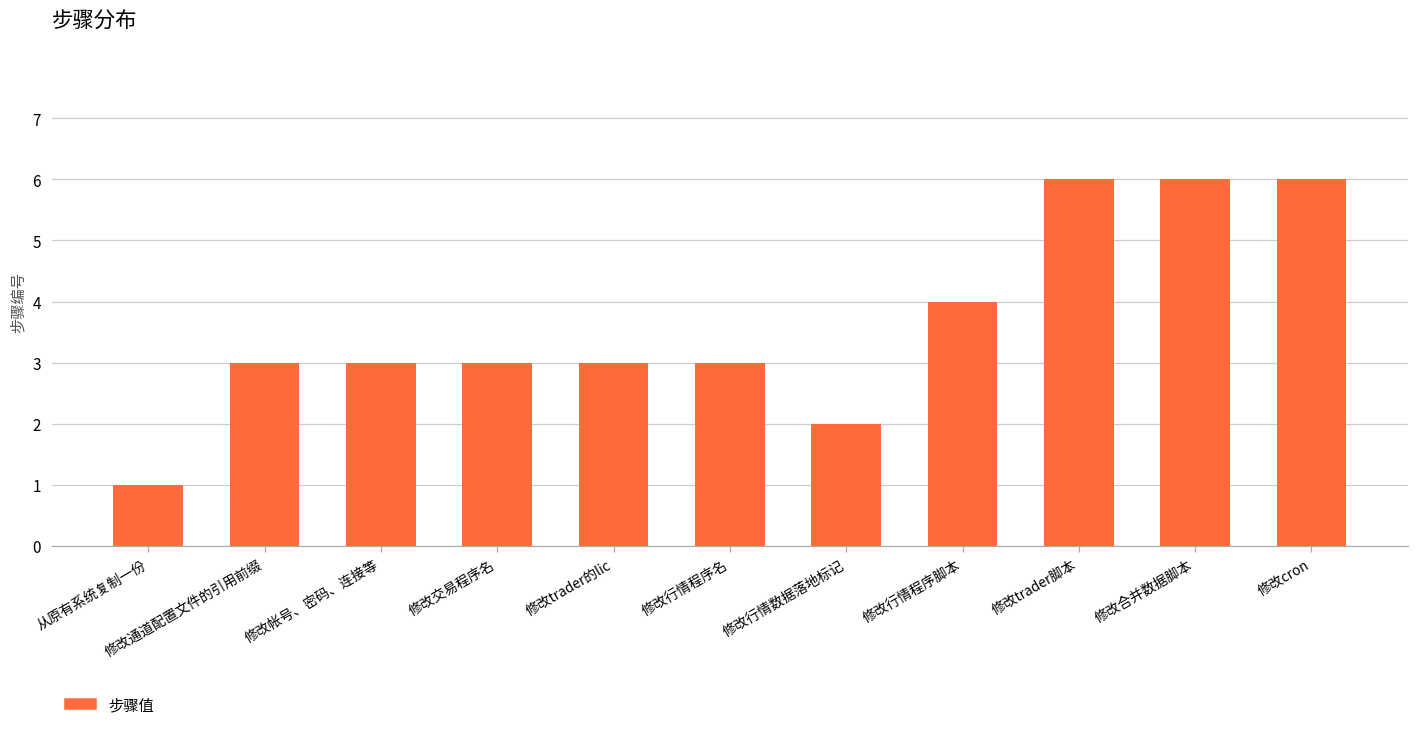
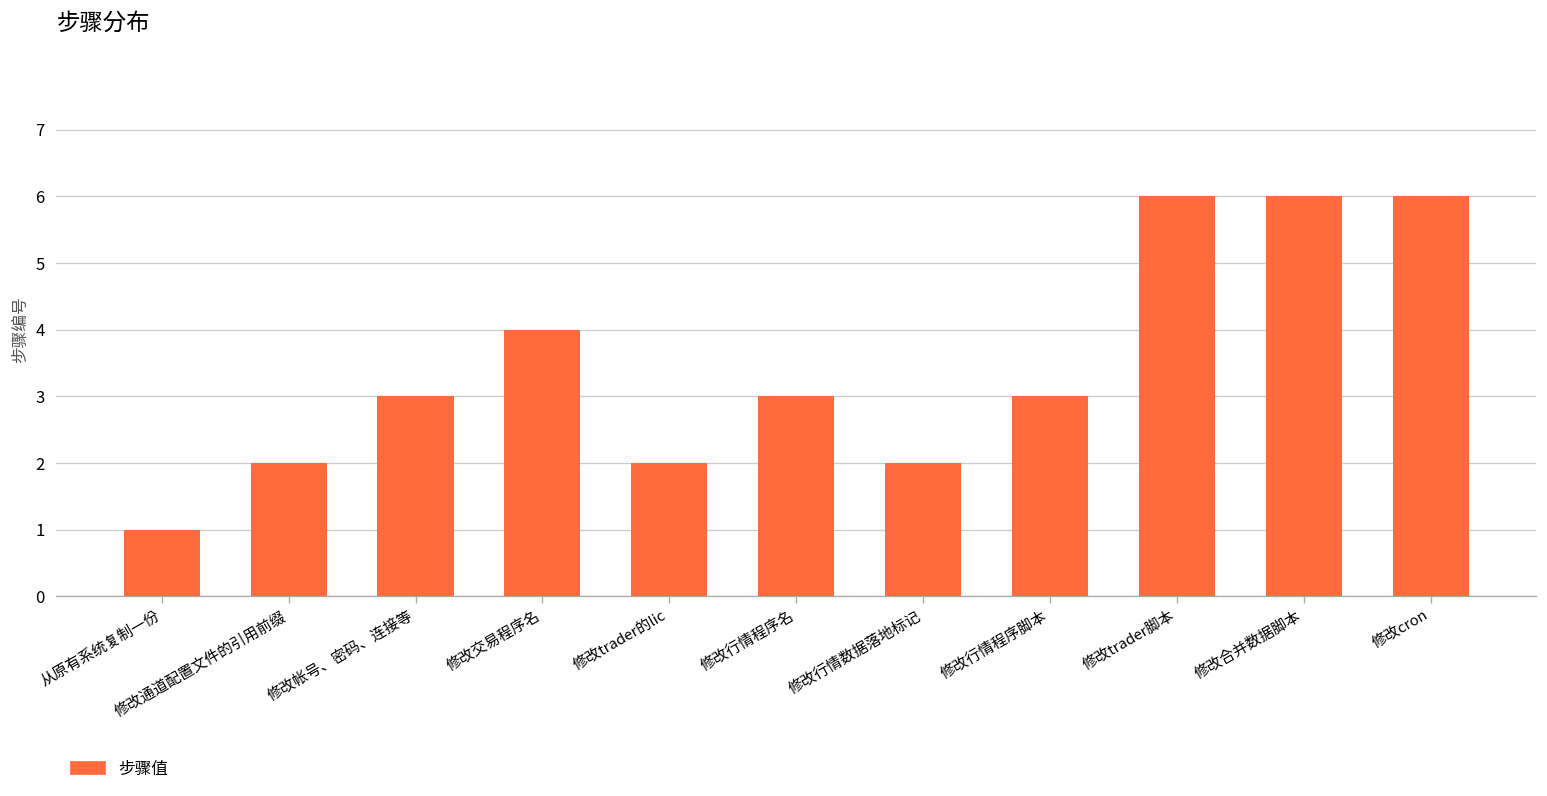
  {
    "从原有系统复制一份": 1,
-   "修改通道配置文件的引用前缀": 3,
+   "修改通道配置文件的引用前缀": 2,
    "修改帐号、密码、连接等": 3,
-   "修改交易程序名": 3,
-   "修改trader的lic": 3,
+   "修改交易程序名": 4,
+   "修改trader的lic": 2,
    "修改行情程序名": 3,
    "修改行情数据落地标记": 2,
-   "修改行情程序脚本": 4,
+   "修改行情程序脚本": 3,
    "修改trader脚本": 6,
    "修改合并数据脚本": 6,
    "修改cron": 6
  }
